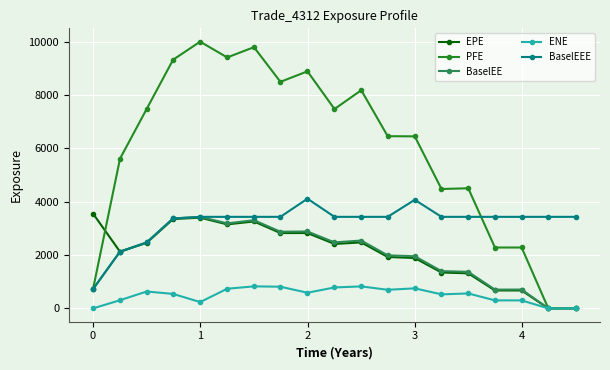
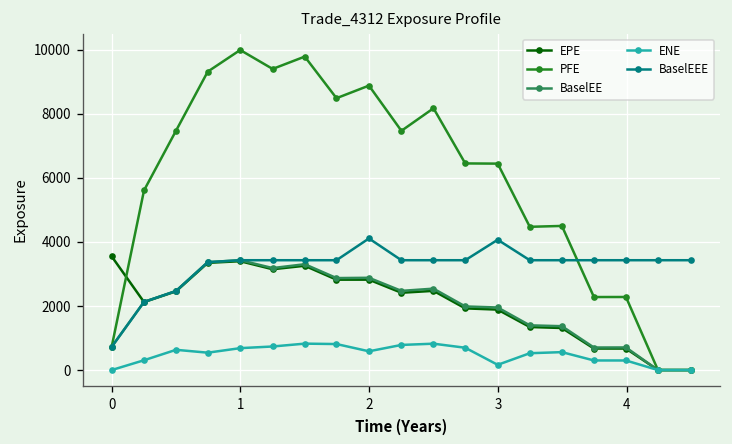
  {
    "EPE": {
      "0": 3600
    },
    "ENE": {
      "0": 0,
-     "1": 200,
+     "1": 700,
      "2": 600,
-     "3": 800
+     "3": 200
    },
    "BaselEEE": {
      "2": 4100,
      "3": 4100
    }
  }
